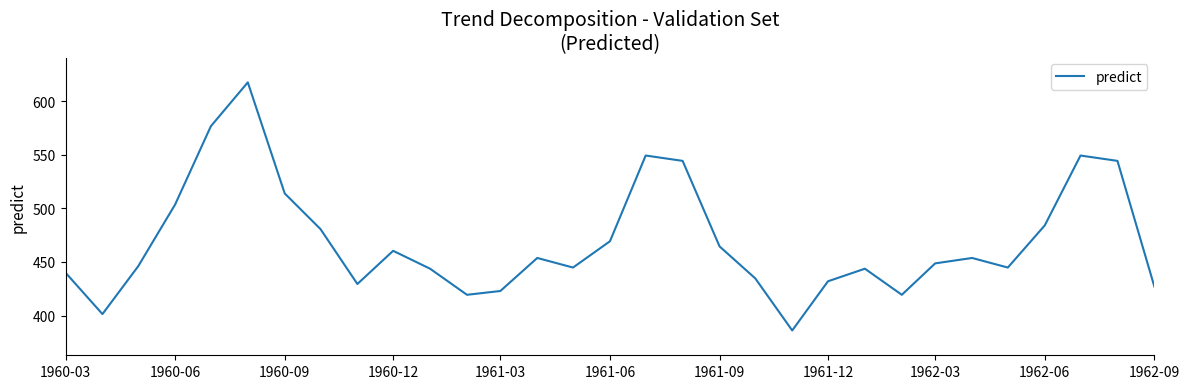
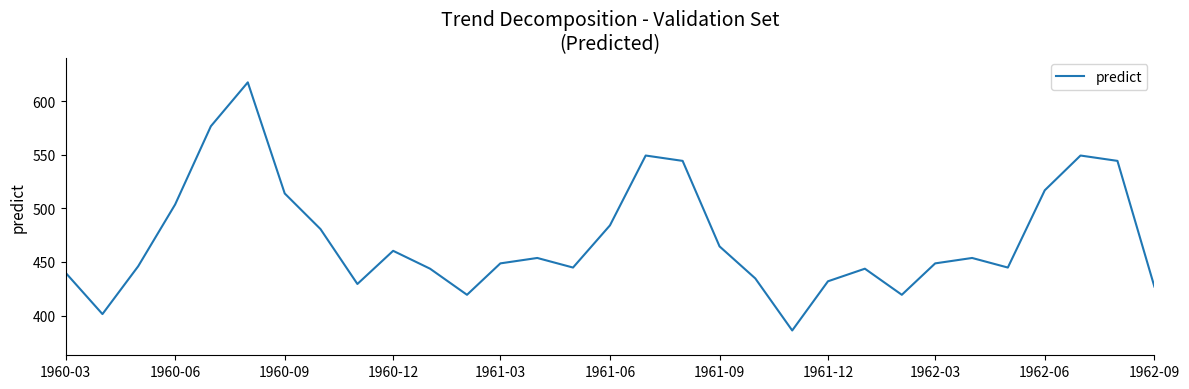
  {
    "1960-03": 440,
    "1960-06": 504,
    "1960-09": 514,
    "1960-12": 460,
-   "1961-03": 423,
-   "1961-06": 469,
+   "1961-03": 449,
+   "1961-06": 484,
    "1961-09": 465,
    "1961-12": 432,
    "1962-03": 449,
-   "1962-06": 484,
+   "1962-06": 517,
    "1962-09": 427
  }
